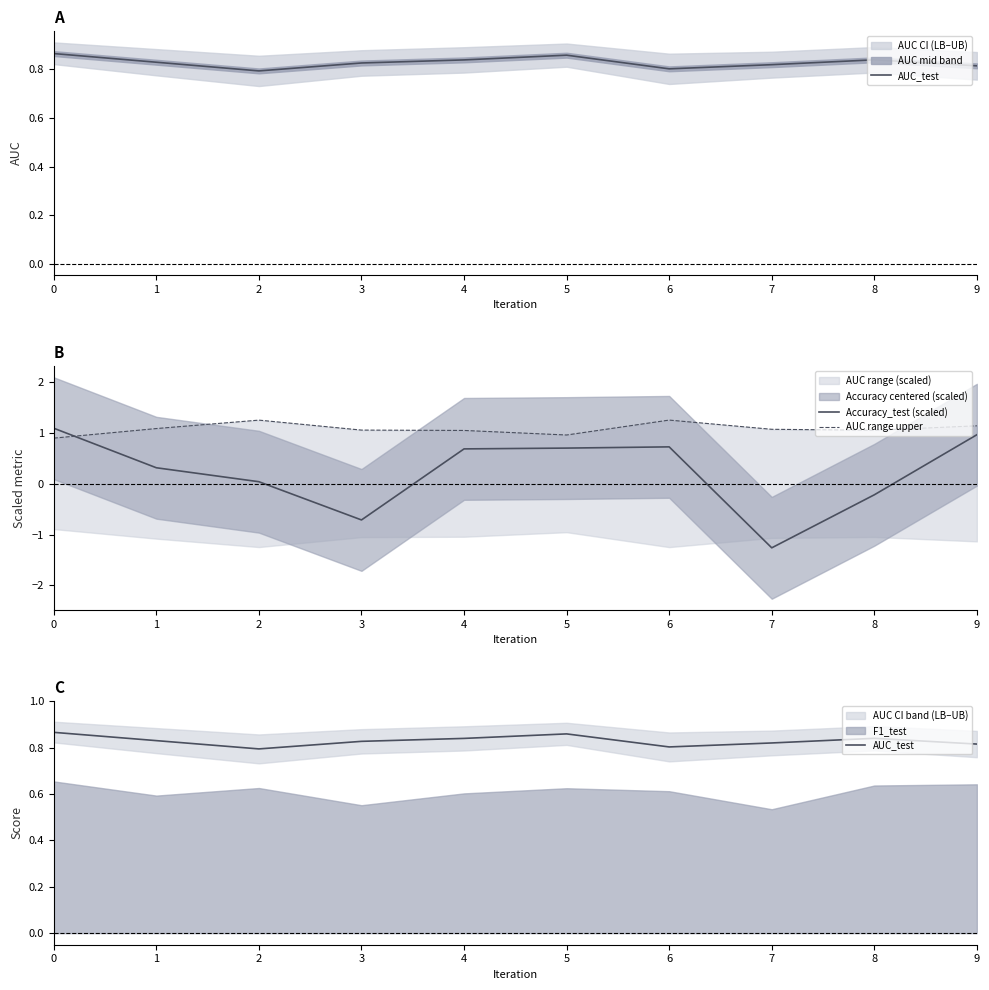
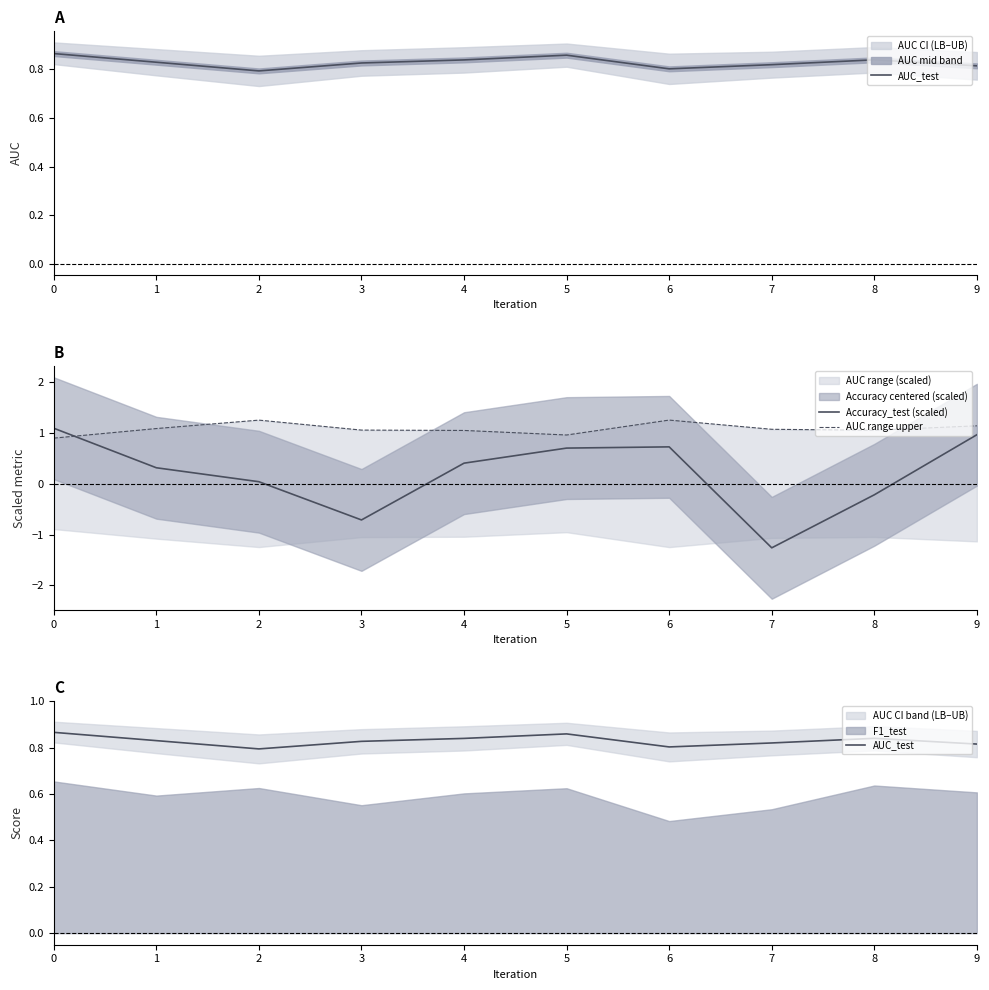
  {
    "B": {
      "Accuracy_test (scaled)": {
        "0": 1.1,
        "1": 0.3,
        "2": 0.0,
        "3": -0.7,
-       "4": 0.7,
+       "4": 0.4,
        "5": 0.7,
        "6": 0.7,
        "7": -1.3,
        "8": -0.2,
        "9": 1.0
      },
      "AUC range (scaled)": {
        "0": 0.9,
        "1": 1.1,
        "2": 1.2,
        "3": 1.1,
        "4": 1.0,
        "5": 1.0,
        "6": 1.2,
        "7": 1.1,
        "9": 1.1
      }
    },
    "C": {
      "AUC_test": {
        "0": 0.87,
        "1": 0.83,
        "2": 0.79,
        "3": 0.83,
        "4": 0.84,
        "5": 0.86,
        "6": 0.80,
        "7": 0.82,
        "9": 0.82
      },
      "F1_test": {
        "0": 0.65,
        "1": 0.59,
        "2": 0.63,
        "3": 0.55,
        "4": 0.60,
        "5": 0.62,
-       "6": 0.61,
+       "6": 0.48,
        "7": 0.53,
        "8": 0.64,
-       "9": 0.64
+       "9": 0.61
      }
    }
  }
